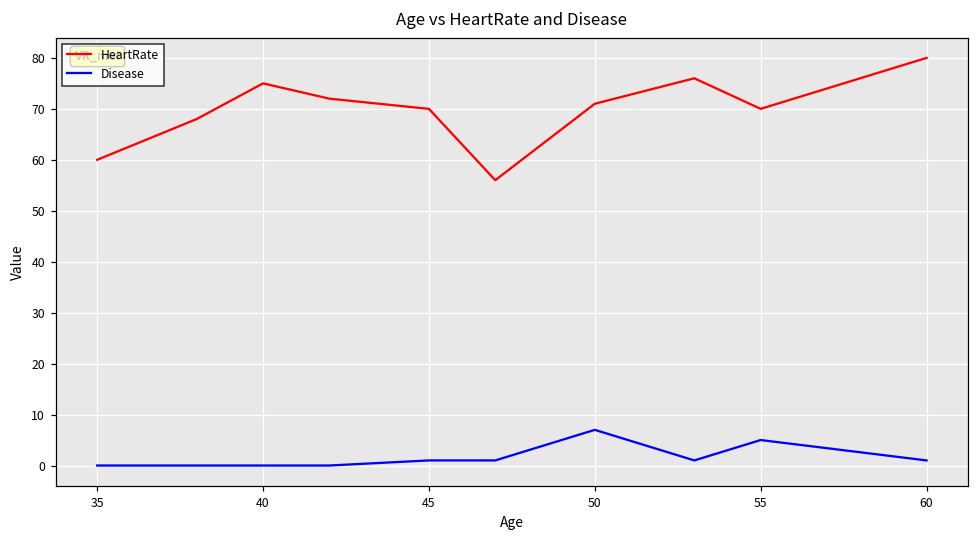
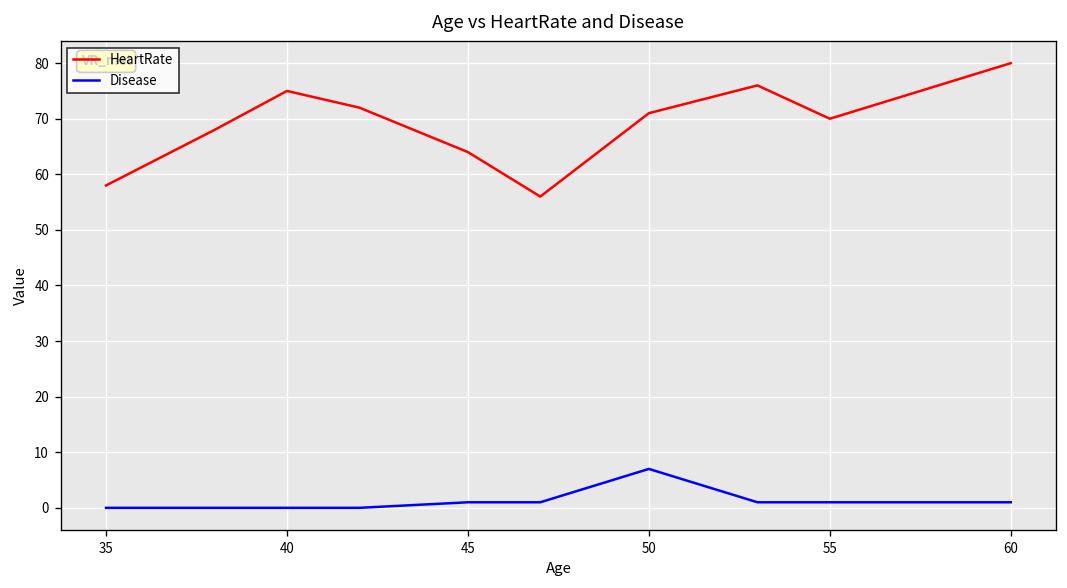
  {
    "HeartRate": {
-     "35": 60,
+     "35": 58,
      "40": 75,
-     "45": 70,
+     "45": 64,
      "50": 71,
      "55": 70,
      "60": 80
    },
    "Disease": {
      "35": 0,
      "40": 0,
      "45": 1,
      "50": 7,
-     "55": 5,
+     "55": 1,
      "60": 1
    }
  }
